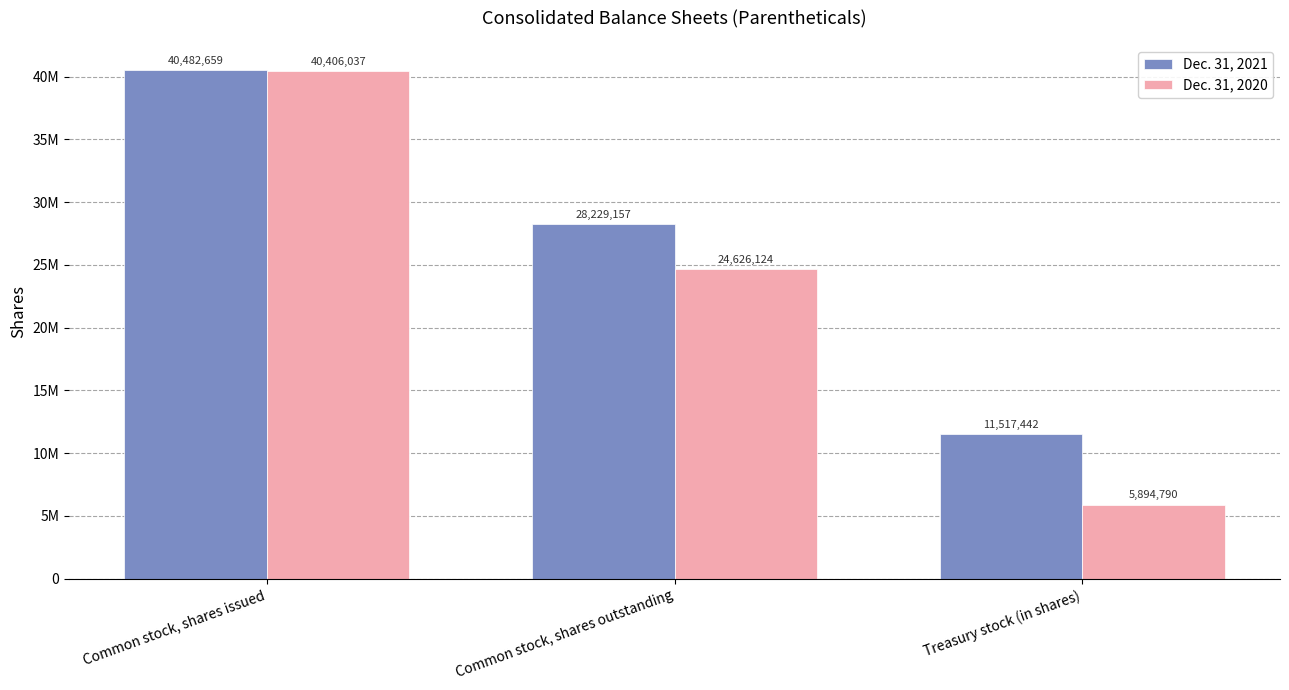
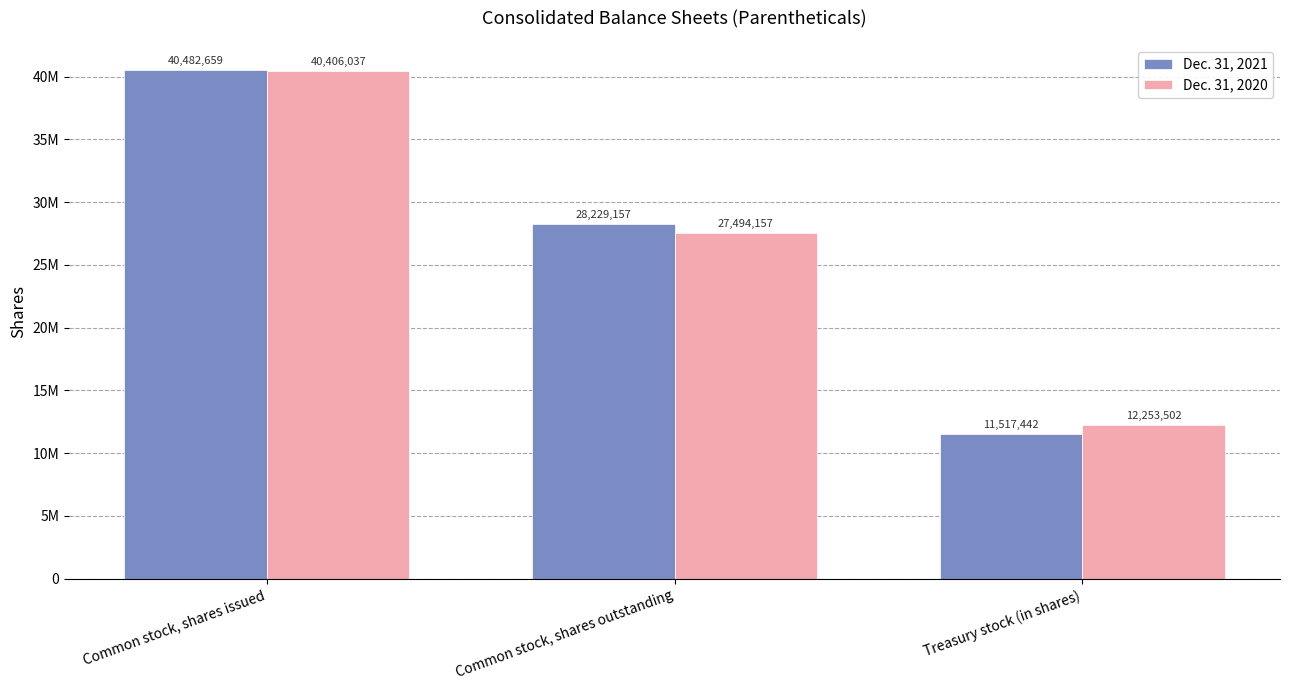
  {
    "Dec. 31, 2021": {
      "Common stock, shares issued": "40,482,659",
      "Common stock, shares outstanding": "28,229,157",
      "Treasury stock (in shares)": "11,517,442"
    },
    "Dec. 31, 2020": {
      "Common stock, shares issued": "40,406,037",
-     "Common stock, shares outstanding": "24,626,124",
-     "Treasury stock (in shares)": "5,894,790"
+     "Common stock, shares outstanding": "27,494,157",
+     "Treasury stock (in shares)": "12,253,502"
    }
  }
